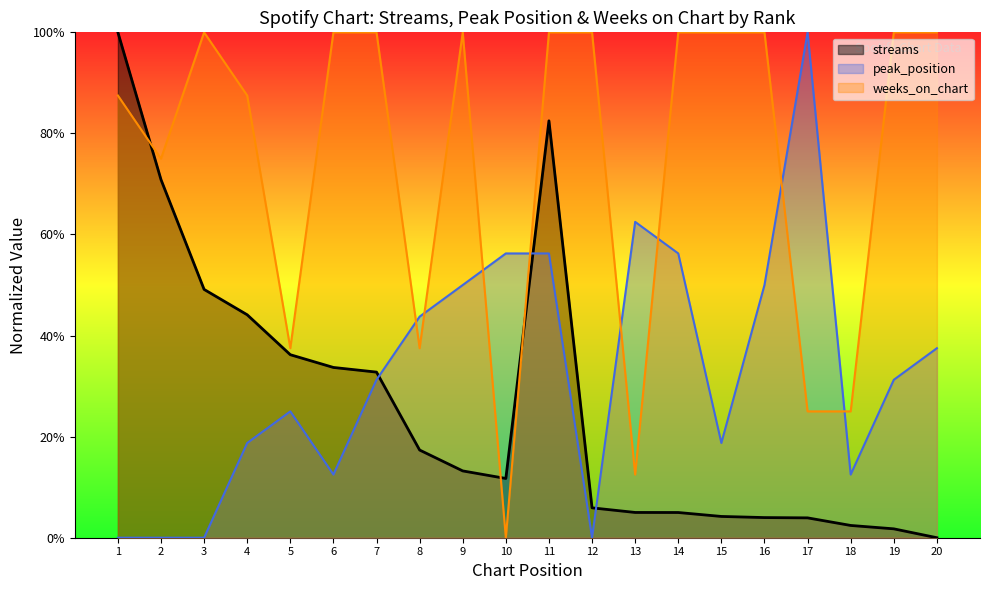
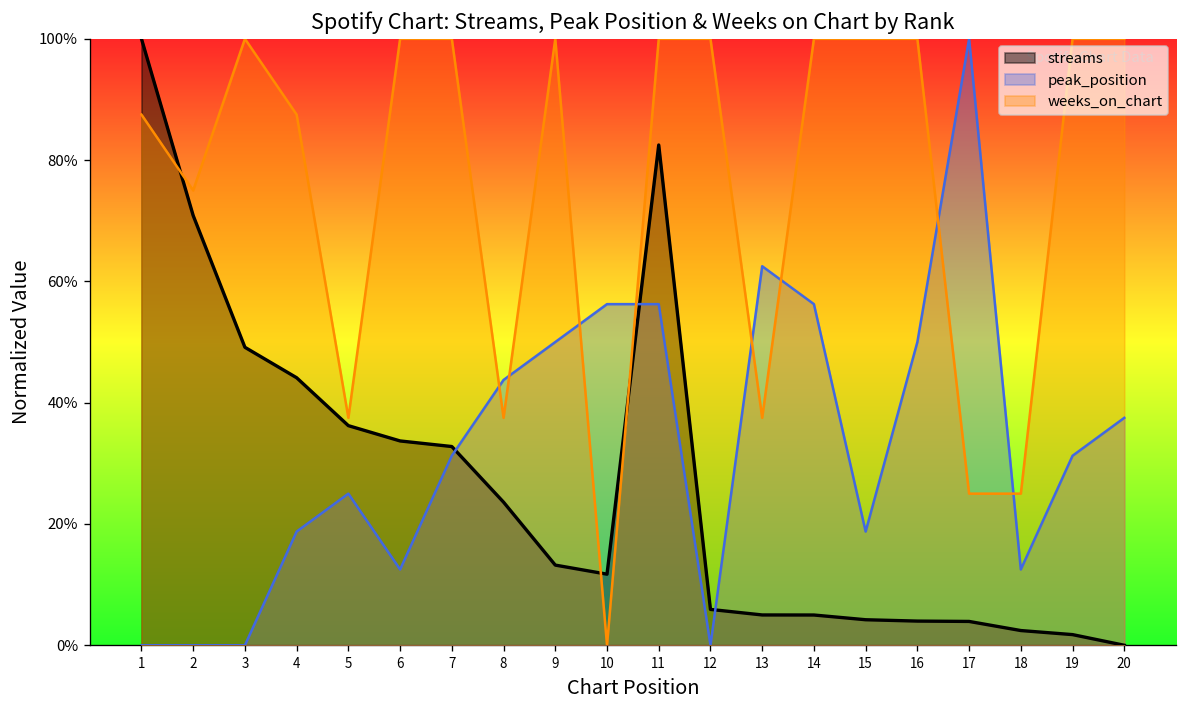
  {
    "streams": {
      "1": "100%",
      "2": "71%",
      "3": "49%",
      "4": "44%",
      "5": "36%",
      "6": "34%",
      "7": "33%",
-     "8": "17%",
+     "8": "24%",
      "9": "13%",
      "10": "12%",
      "11": "82%",
      "12": "6%",
      "13": "5%",
      "14": "5%",
      "15": "4%",
      "16": "4%",
      "17": "4%",
      "18": "2%",
      "19": "2%",
      "20": "0%"
    },
    "peak_position": {
      "1": "0%",
      "2": "0%",
      "3": "0%",
      "4": "19%",
      "5": "25%",
      "6": "13%",
      "7": "31%",
      "8": "44%",
      "9": "50%",
      "10": "56%",
      "11": "56%",
      "12": "0%",
      "13": "63%",
      "14": "56%",
      "15": "19%",
      "16": "50%",
      "17": "100%",
      "18": "13%",
      "19": "31%",
      "20": "38%"
    },
    "weeks_on_chart": {
      "1": "88%",
      "2": "75%",
      "3": "100%",
      "4": "88%",
      "5": "38%",
      "6": "100%",
      "7": "100%",
      "8": "38%",
      "9": "100%",
      "10": "0%",
      "11": "100%",
      "12": "100%",
-     "13": "13%",
+     "13": "38%",
      "14": "100%",
      "15": "100%",
      "16": "100%",
      "17": "25%",
      "18": "25%",
      "19": "100%",
      "20": "100%"
    }
  }
